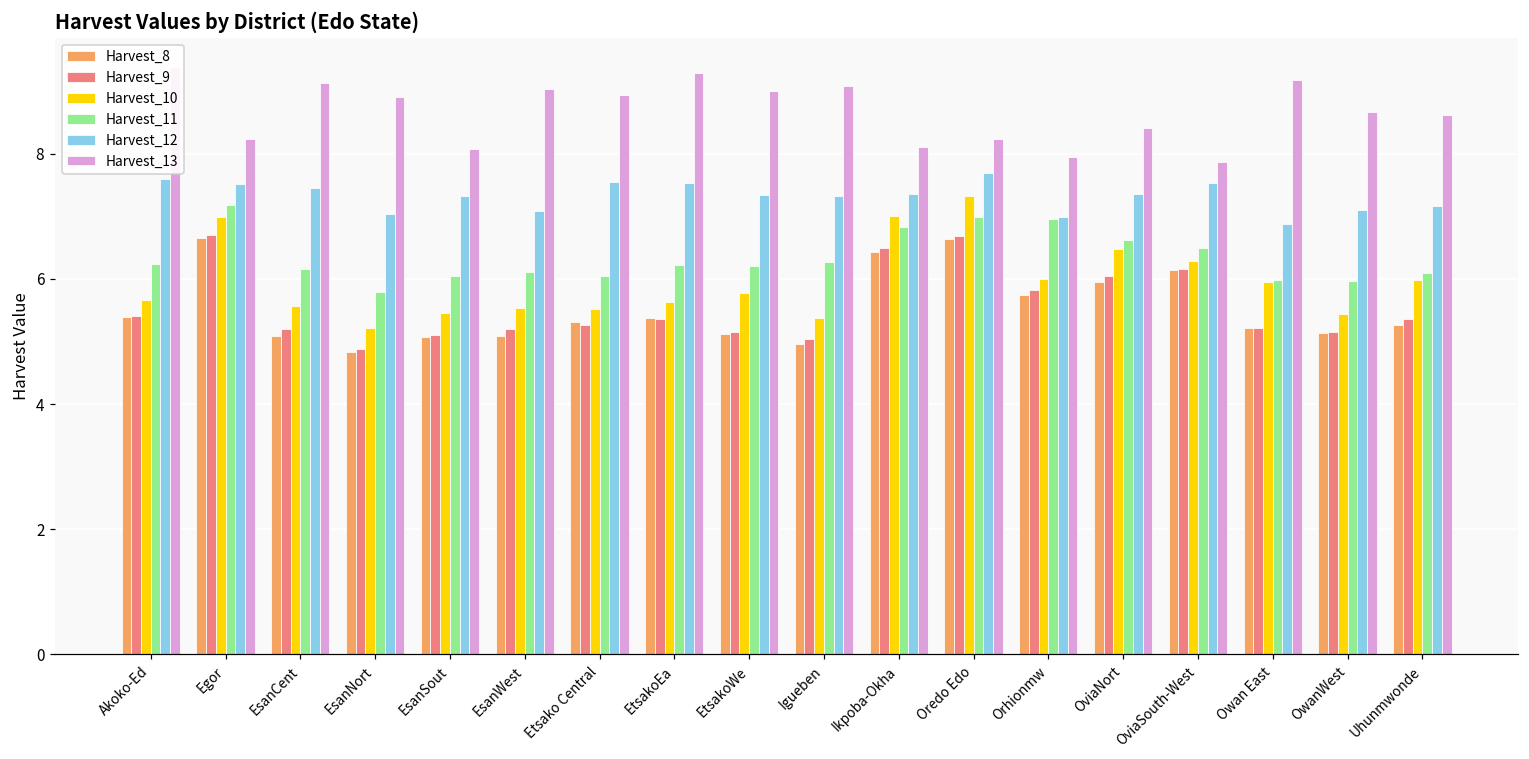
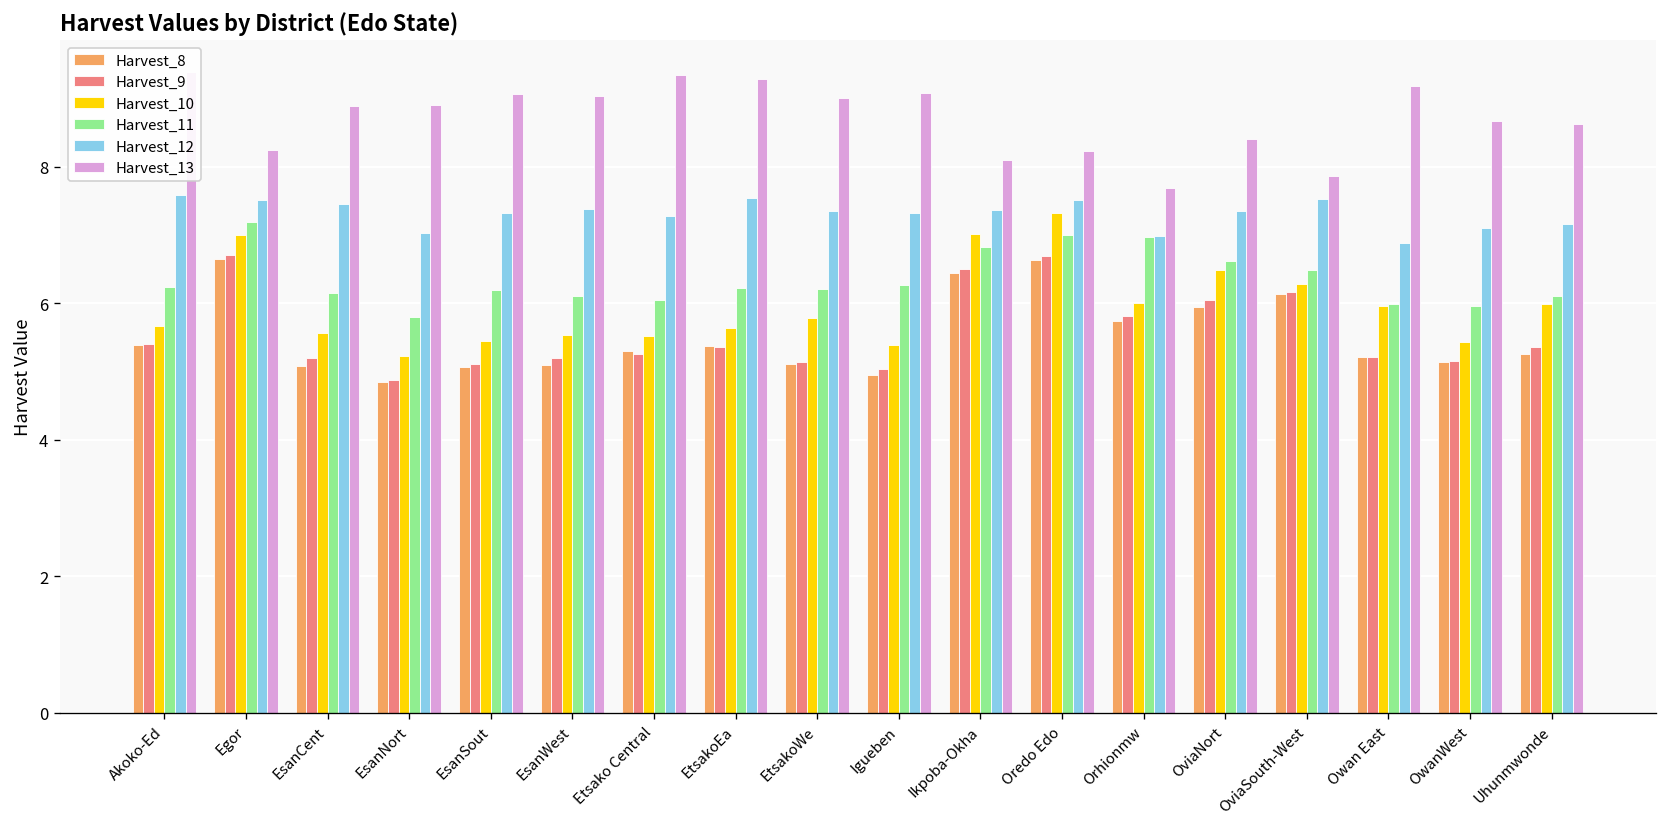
  {
    "Harvest_10": {
      "Akoko-Ed": 5.7,
      "Egor": 7.0,
      "EsanCent": 5.6,
      "EsanNort": 5.2,
      "EsanSout": 5.5,
      "EsanWest": 5.5,
      "Etsako Central": 5.5,
      "EtsakoEa": 5.6,
      "EtsakoWe": 5.8,
      "Igueben": 5.4,
      "Ikpoba-Okha": 7.0,
      "Oredo Edo": 7.3,
      "Orhionmw": 6.0,
      "OviaNort": 6.5,
      "OviaSouth-West": 6.3,
      "Owan East": 6.0,
      "OwanWest": 5.4,
      "Uhunmwonde": 6.0
    },
    "Harvest_11": {
      "Akoko-Ed": 6.2,
      "Egor": 7.2,
      "EsanCent": 6.2,
      "EsanNort": 5.8,
-     "EsanSout": 6.0,
+     "EsanSout": 6.2,
      "EsanWest": 6.1,
      "Etsako Central": 6.1,
      "EtsakoEa": 6.2,
      "EtsakoWe": 6.2,
      "Igueben": 6.3,
      "Ikpoba-Okha": 6.8,
      "Oredo Edo": 7.0,
      "Orhionmw": 7.0,
      "OviaNort": 6.6,
      "OviaSouth-West": 6.5,
      "Owan East": 6.0,
      "OwanWest": 6.0,
      "Uhunmwonde": 6.1
    },
    "Harvest_12": {
      "Akoko-Ed": 7.6,
      "Egor": 7.5,
      "EsanCent": 7.5,
      "EsanNort": 7.0,
      "EsanSout": 7.3,
-     "EsanWest": 7.1,
-     "Etsako Central": 7.6,
+     "EsanWest": 7.4,
+     "Etsako Central": 7.3,
      "EtsakoEa": 7.5,
      "EtsakoWe": 7.3,
      "Igueben": 7.3,
      "Ikpoba-Okha": 7.4,
-     "Oredo Edo": 7.7,
+     "Oredo Edo": 7.5,
      "Orhionmw": 7.0,
      "OviaNort": 7.4,
      "OviaSouth-West": 7.5,
      "Owan East": 6.9,
      "OwanWest": 7.1,
      "Uhunmwonde": 7.2
    },
    "Harvest_13": {
      "Egor": 8.2,
-     "EsanCent": 9.1,
+     "EsanCent": 8.9,
      "EsanNort": 8.9,
-     "EsanSout": 8.1,
+     "EsanSout": 9.1,
      "EsanWest": 9.0,
-     "Etsako Central": 8.9,
+     "Etsako Central": 9.3,
      "EtsakoEa": 9.3,
      "EtsakoWe": 9.0,
      "Igueben": 9.1,
      "Ikpoba-Okha": 8.1,
      "Oredo Edo": 8.2,
-     "Orhionmw": 7.9,
+     "Orhionmw": 7.7,
      "OviaNort": 8.4,
      "OviaSouth-West": 7.9,
      "Owan East": 9.2,
      "OwanWest": 8.7,
      "Uhunmwonde": 8.6
    }
  }
